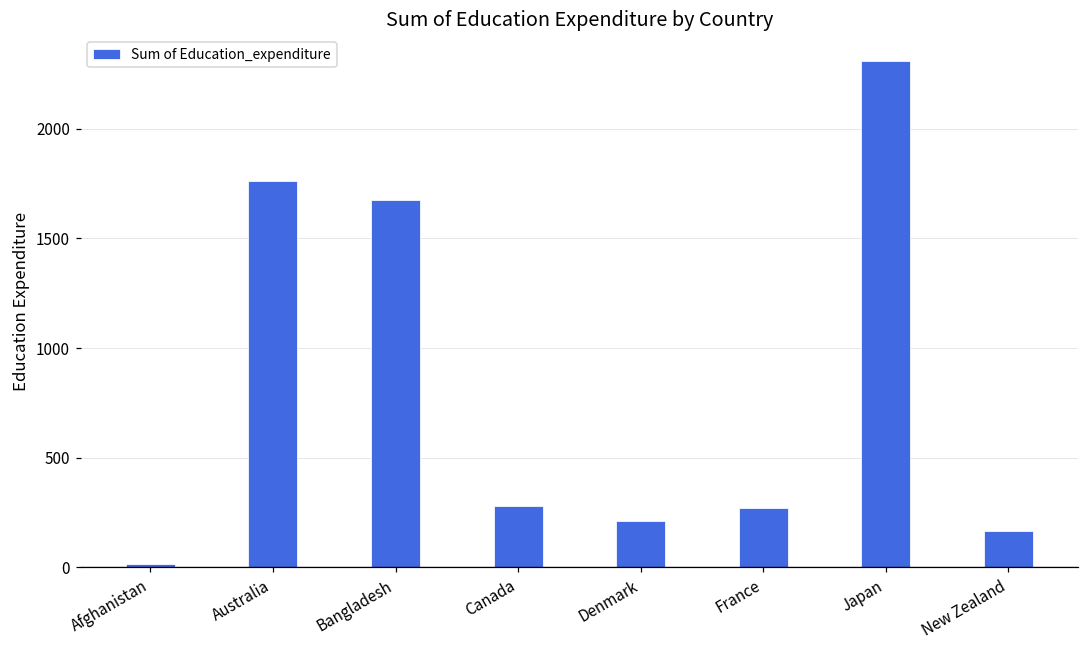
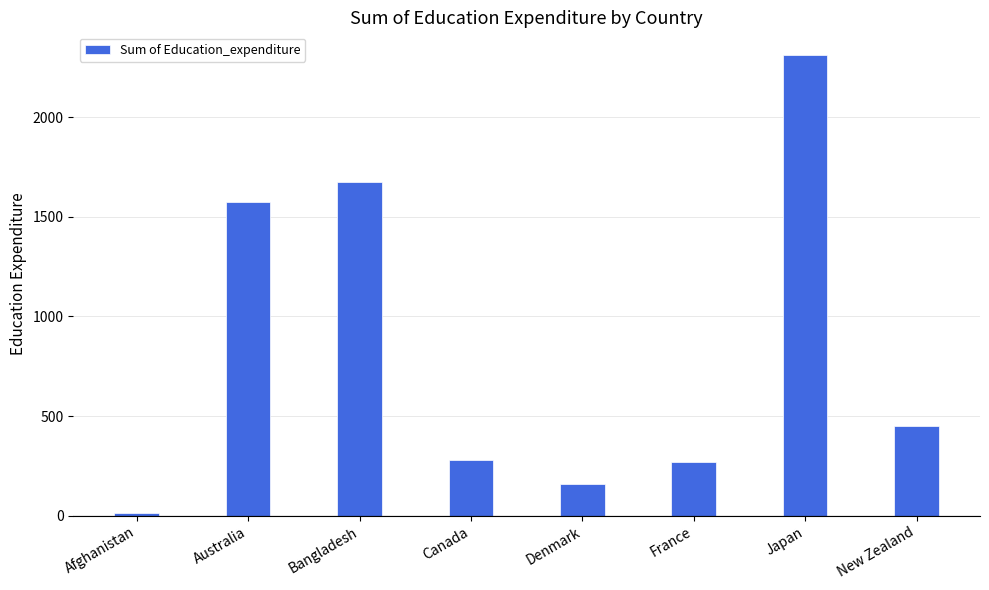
  {
    "Afghanistan": 10,
-   "Australia": 1760,
+   "Australia": 1570,
    "Bangladesh": 1680,
    "Canada": 280,
-   "Denmark": 210,
+   "Denmark": 160,
    "France": 270,
    "Japan": 2310,
-   "New Zealand": 160
+   "New Zealand": 450
  }
